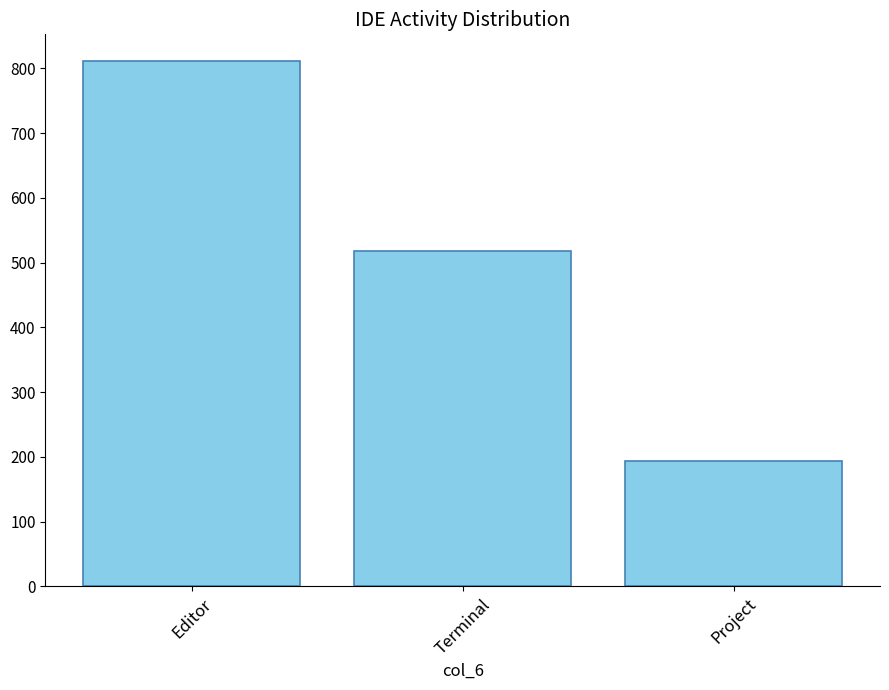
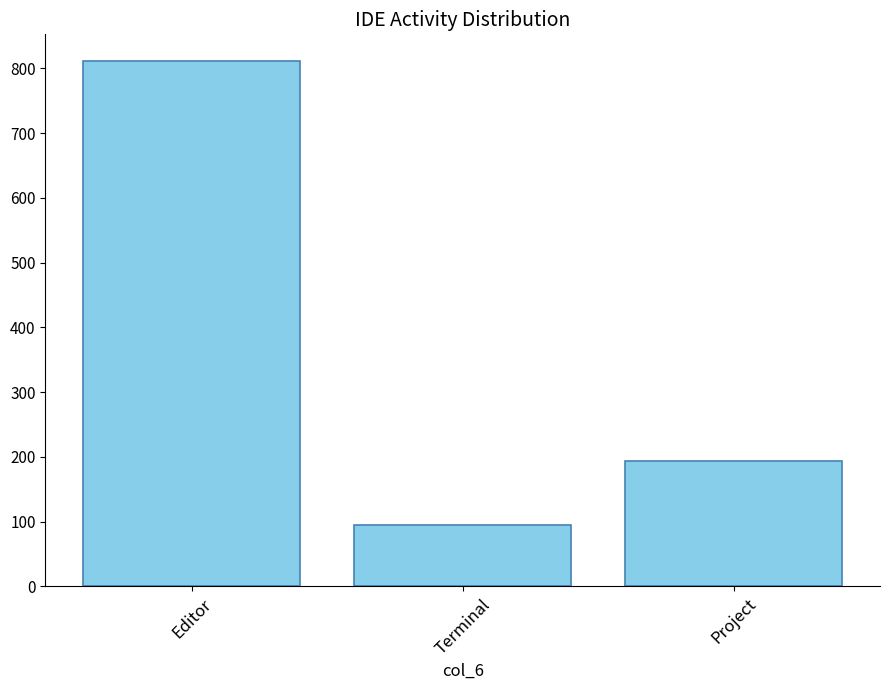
  {
    "Editor": 810,
-   "Terminal": 520,
+   "Terminal": 100,
    "Project": 190
  }
